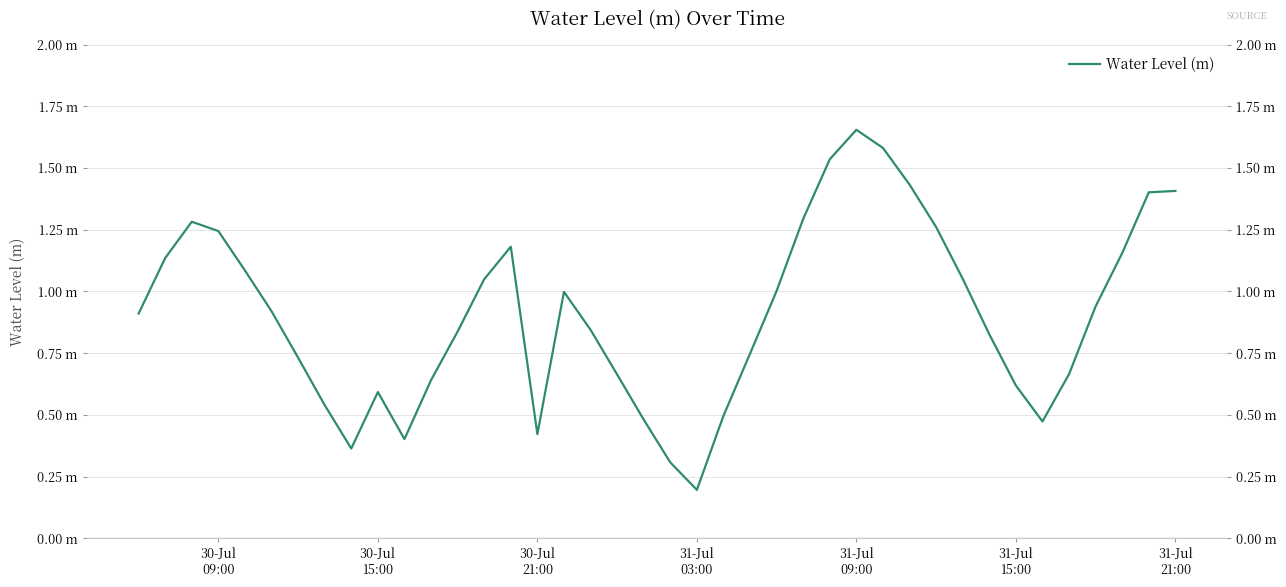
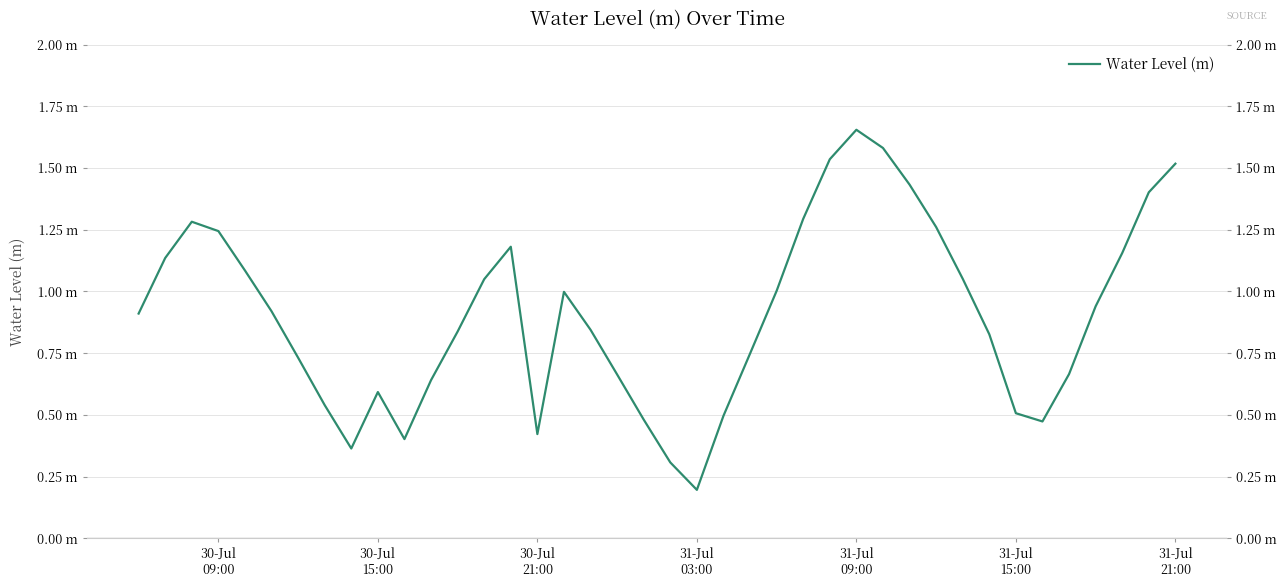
  {
    "30-Jul 09:00": "1.24 m",
    "30-Jul 15:00": "0.59 m",
    "30-Jul 21:00": "0.42 m",
    "31-Jul 03:00": "0.20 m",
    "31-Jul 09:00": "1.65 m",
-   "31-Jul 15:00": "0.62 m",
-   "31-Jul 21:00": "1.41 m"
+   "31-Jul 15:00": "0.51 m",
+   "31-Jul 21:00": "1.52 m"
  }
